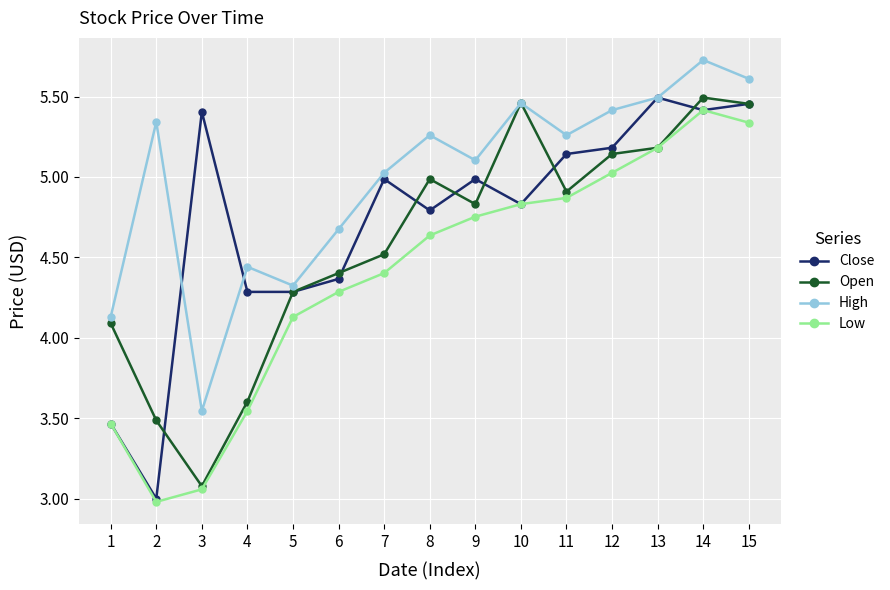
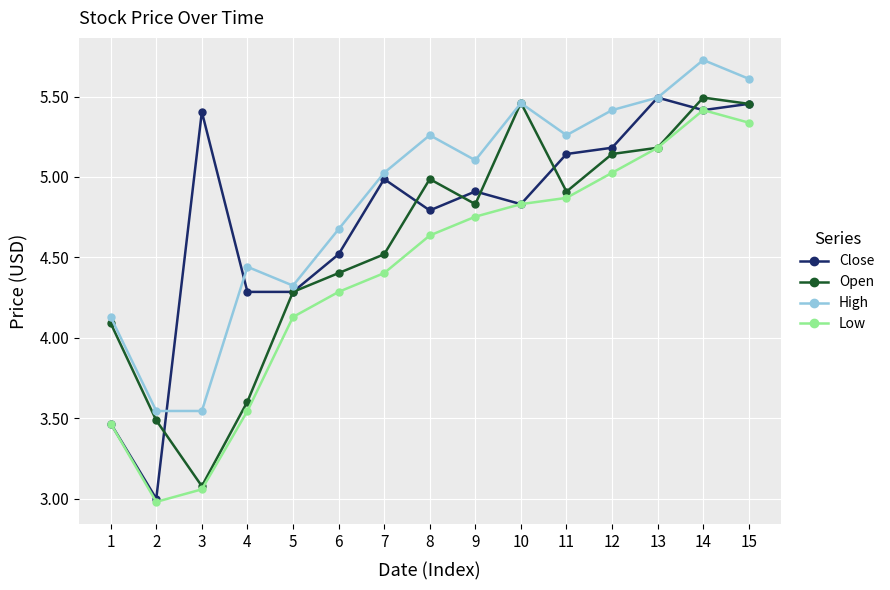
  {
    "Close": {
      "2": 3.00,
      "3": 5.41,
      "4": 4.29,
-     "6": 4.37,
+     "6": 4.52,
      "7": 4.99,
      "8": 4.79,
-     "9": 4.99,
+     "9": 4.91,
      "11": 5.14,
      "12": 5.18
    },
    "Open": {
      "1": 4.09,
      "2": 3.49,
      "3": 3.08,
      "4": 3.60,
      "6": 4.40,
      "7": 4.52,
      "8": 4.99,
      "9": 4.83,
      "11": 4.91,
      "12": 5.14,
      "14": 5.49
    },
    "High": {
      "1": 4.13,
-     "2": 5.34,
+     "2": 3.55,
      "3": 3.55,
      "4": 4.44,
      "5": 4.32,
      "6": 4.68,
      "7": 5.03,
      "8": 5.26,
      "9": 5.10,
      "11": 5.26,
      "12": 5.42,
      "14": 5.73,
      "15": 5.61
    },
    "Low": {
      "2": 2.98,
      "3": 3.06,
      "4": 3.55,
      "5": 4.13,
      "6": 4.29,
      "7": 4.40,
      "8": 4.64,
      "9": 4.75,
      "11": 4.87,
      "12": 5.03,
      "15": 5.34
    }
  }
